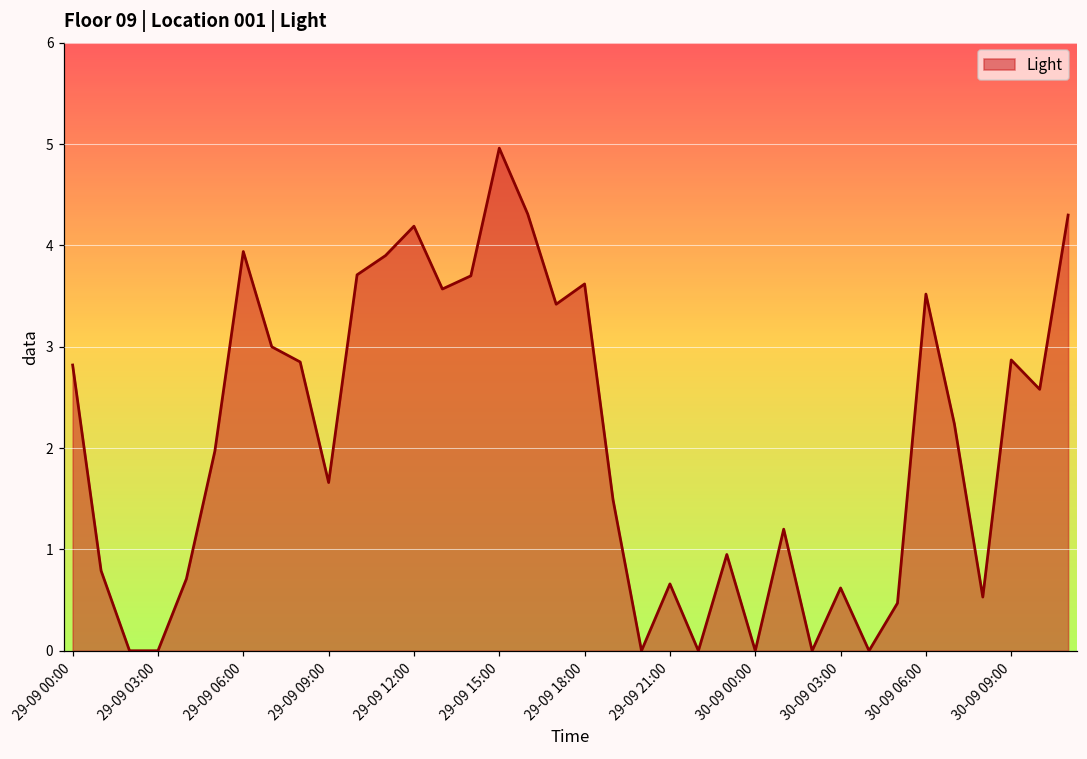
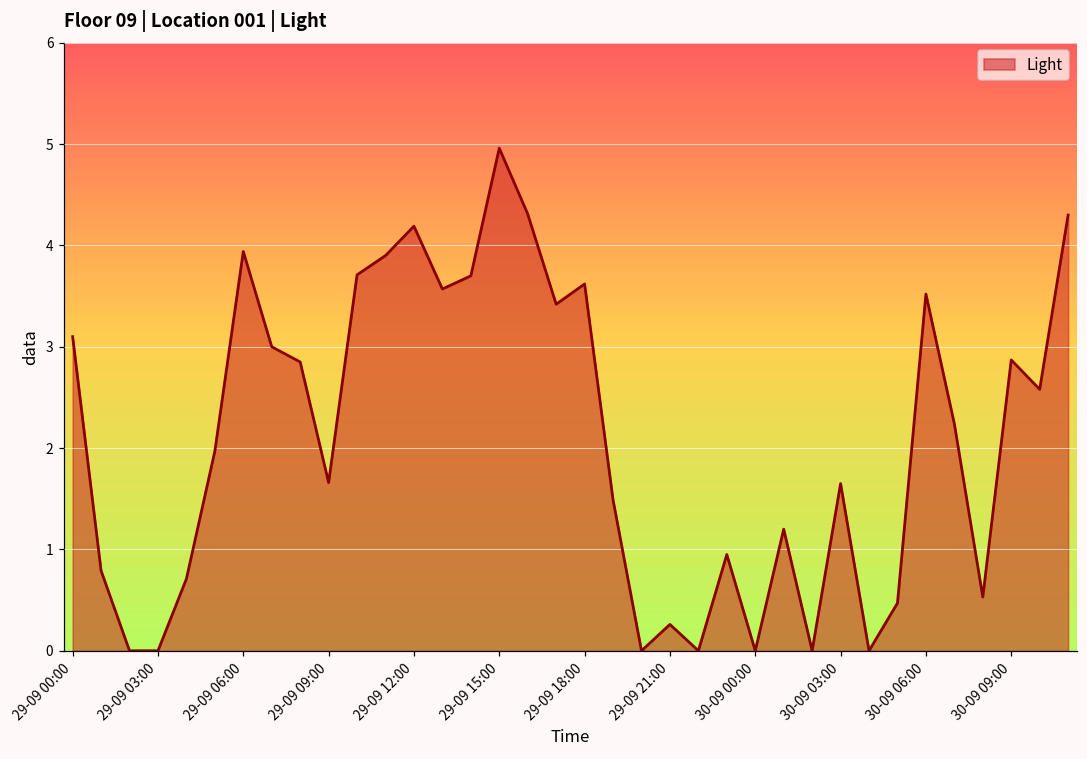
  {
-   "29-09 00:00": 2.8,
+   "29-09 00:00": 3.1,
    "29-09 03:00": 0.0,
    "29-09 06:00": 3.9,
    "29-09 09:00": 1.7,
    "29-09 12:00": 4.2,
    "29-09 15:00": 5.0,
    "29-09 18:00": 3.6,
-   "29-09 21:00": 0.7,
+   "29-09 21:00": 0.3,
    "30-09 00:00": 0.0,
-   "30-09 03:00": 0.6,
+   "30-09 03:00": 1.7,
    "30-09 06:00": 3.5,
    "30-09 09:00": 2.9
  }
